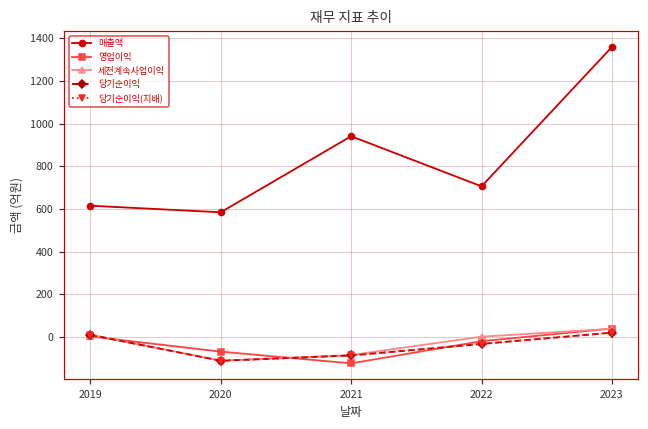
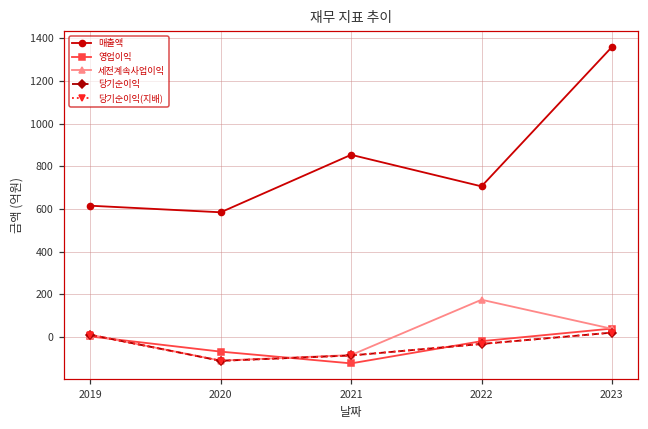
  {
    "매출액": {
      "2019": 620,
      "2020": 580,
-     "2021": 940,
+     "2021": 850,
      "2022": 710,
      "2023": 1360
    },
    "세전계속사업이익": {
-     "2022": 0
+     "2022": 180
    }
  }
